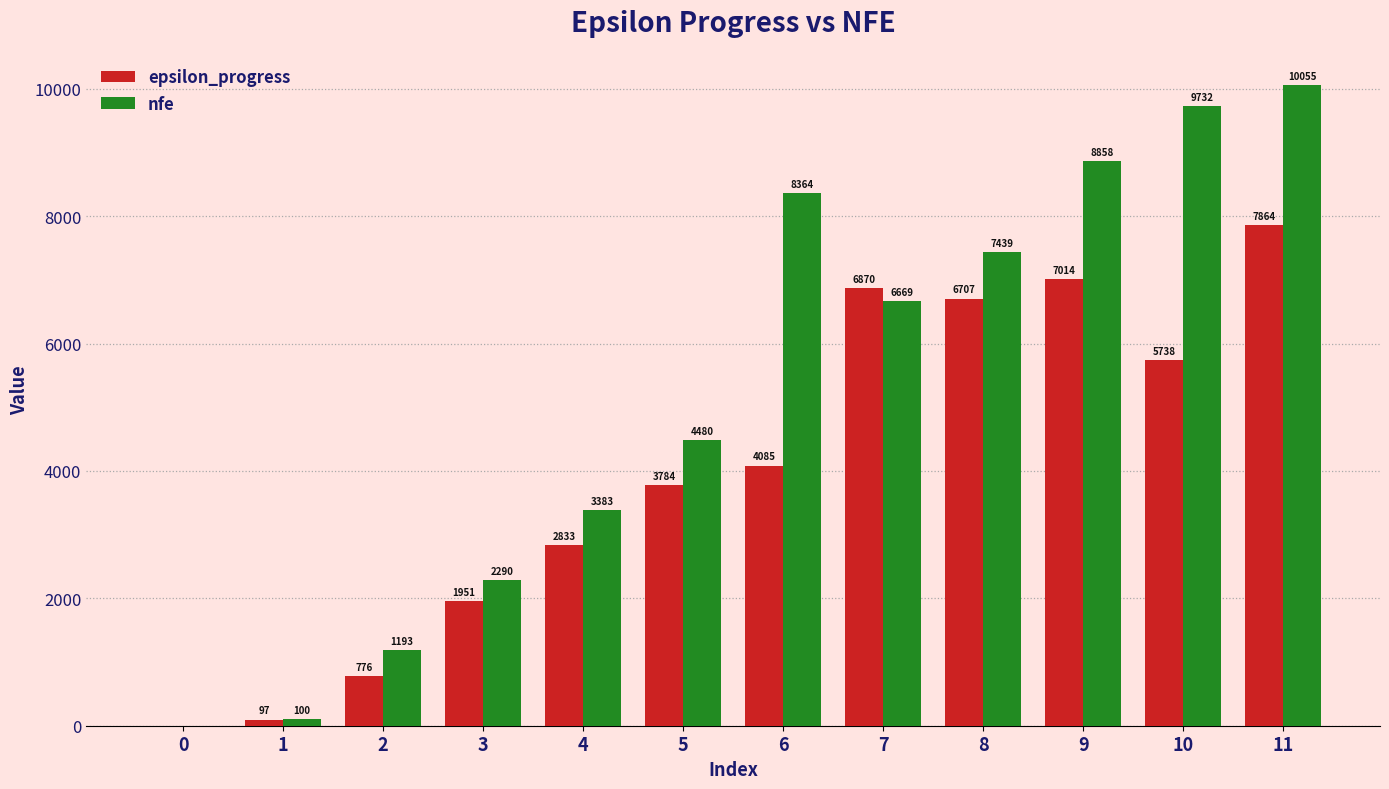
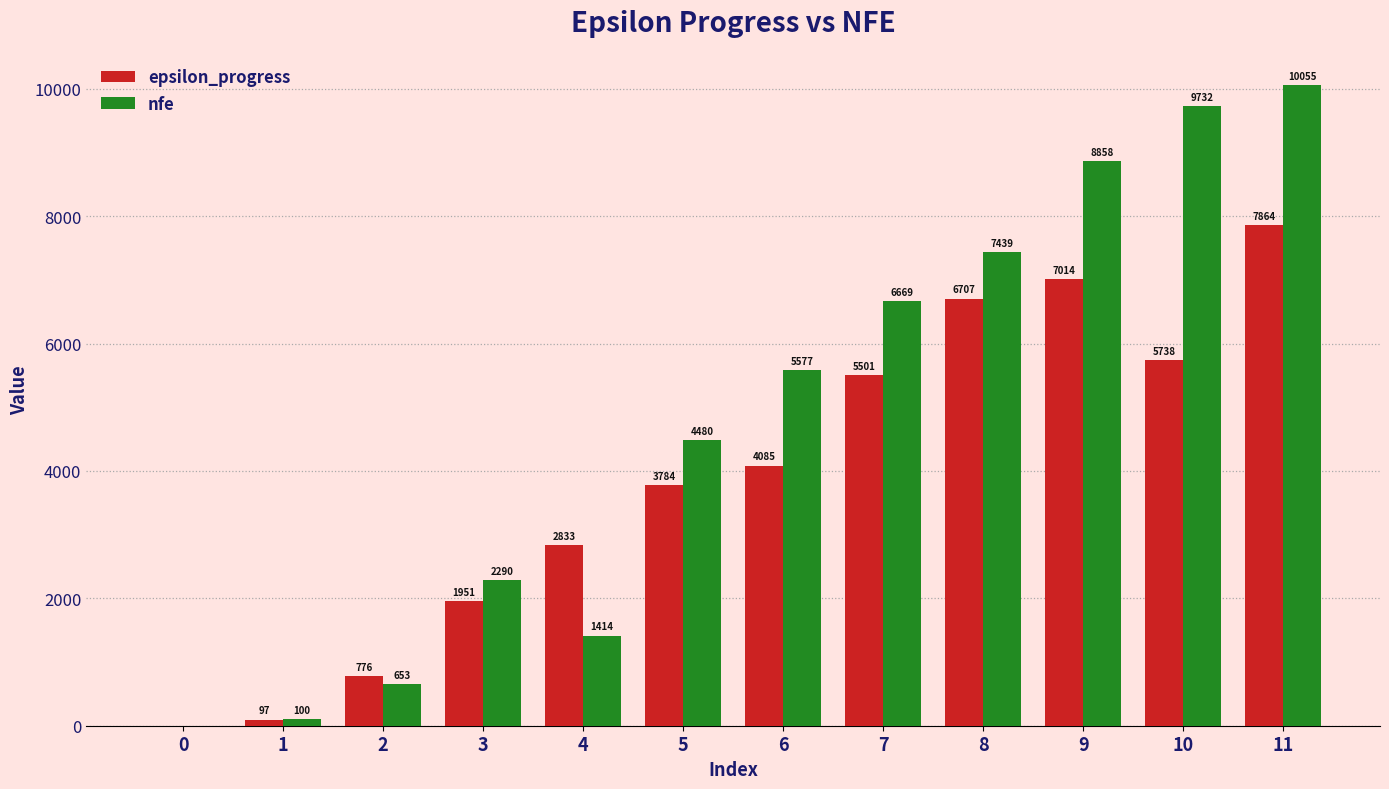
  {
    "epsilon_progress": {
      "1": 97,
      "2": 776,
      "3": 1951,
      "4": 2833,
      "5": 3784,
      "6": 4085,
-     "7": 6870,
+     "7": 5501,
      "8": 6707,
      "9": 7014,
      "10": 5738,
      "11": 7864
    },
    "nfe": {
      "1": 100,
-     "2": 1193,
+     "2": 653,
      "3": 2290,
-     "4": 3383,
+     "4": 1414,
      "5": 4480,
-     "6": 8364,
+     "6": 5577,
      "7": 6669,
      "8": 7439,
      "9": 8858,
      "10": 9732,
      "11": 10055
    }
  }
